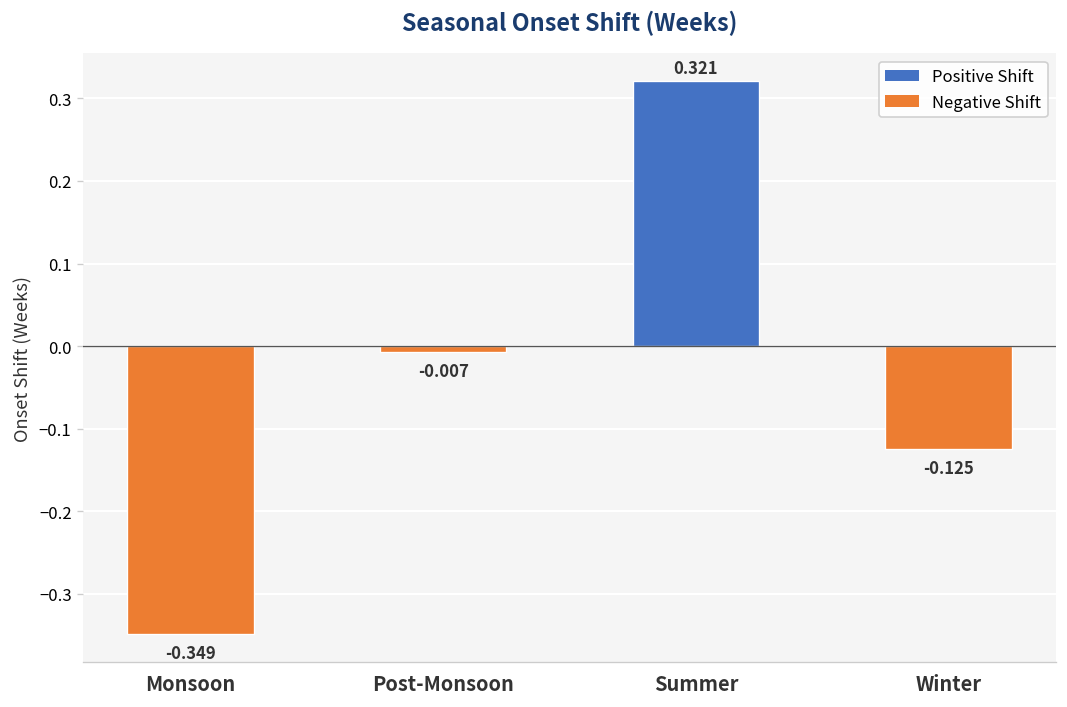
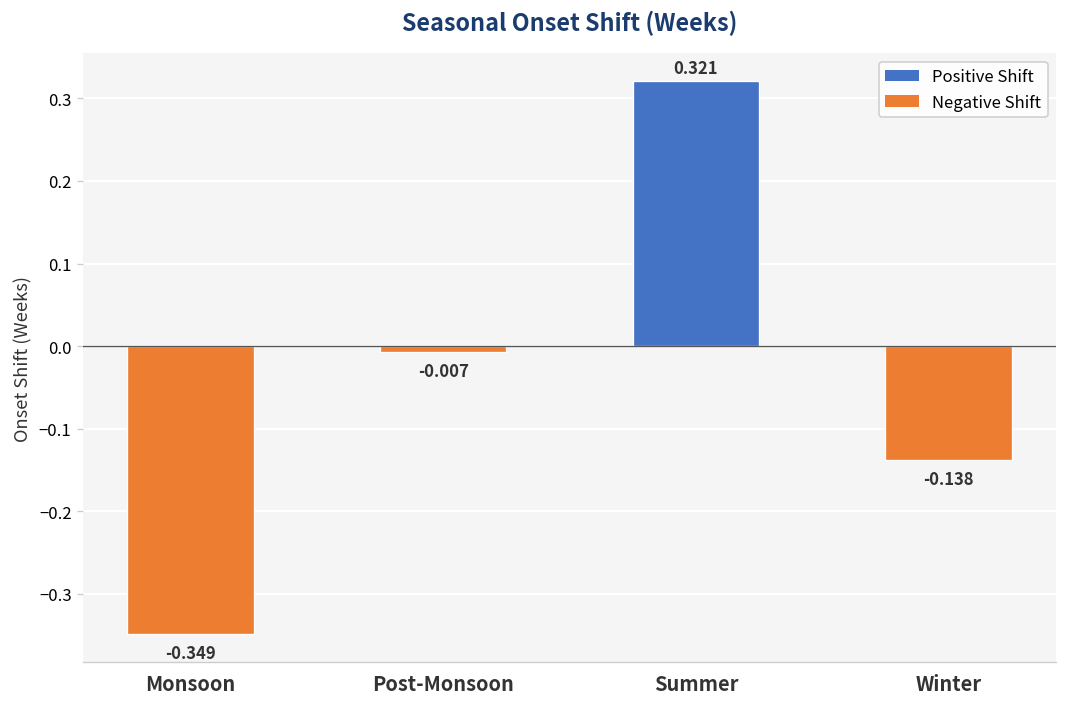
  {
    "Monsoon": -0.349,
    "Post-Monsoon": -0.007,
    "Summer": 0.321,
-   "Winter": -0.125
+   "Winter": -0.138
  }
